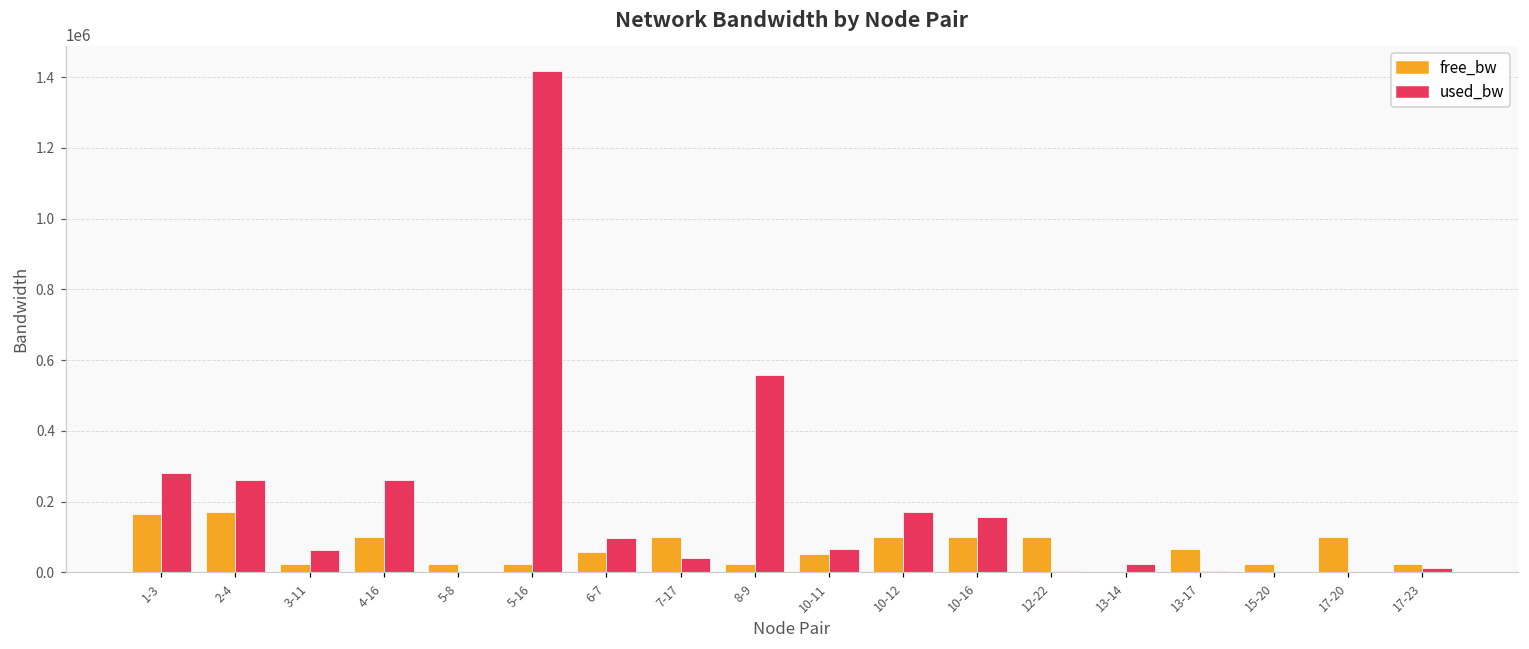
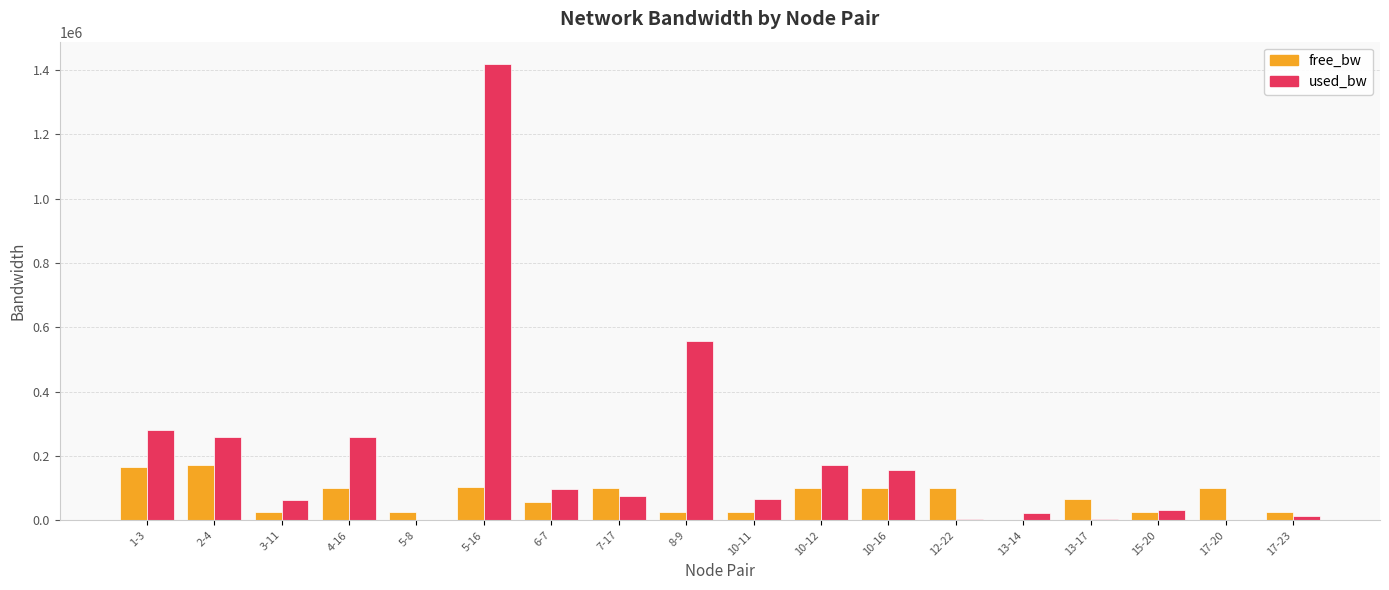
  {
    "free_bw": {
      "1-3": 160000,
      "2-4": 170000,
      "3-11": 20000,
      "4-16": 100000,
      "5-8": 20000,
-     "5-16": 20000,
+     "5-16": 100000,
      "6-7": 60000,
      "7-17": 100000,
      "8-9": 20000,
-     "10-11": 50000,
+     "10-11": 20000,
      "10-12": 100000,
      "10-16": 100000,
      "12-22": 100000,
      "13-17": 70000,
      "15-20": 20000,
      "17-20": 100000,
      "17-23": 20000
    },
    "used_bw": {
      "1-3": 280000,
      "2-4": 260000,
      "3-11": 60000,
      "4-16": 260000,
      "5-16": 1420000,
      "6-7": 100000,
-     "7-17": 40000,
+     "7-17": 80000,
      "8-9": 560000,
      "10-11": 60000,
      "10-12": 170000,
      "10-16": 160000,
      "13-14": 20000,
-     "15-20": 0,
+     "15-20": 30000,
      "17-23": 10000
    }
  }
